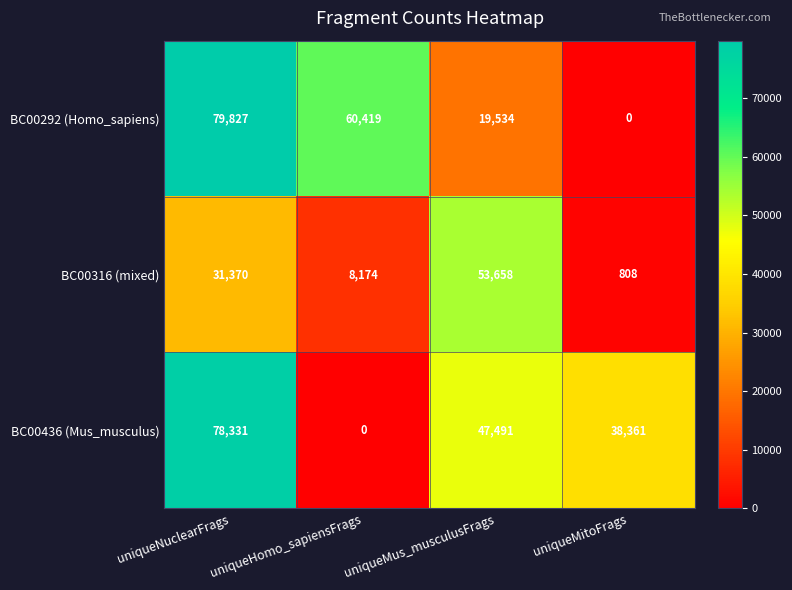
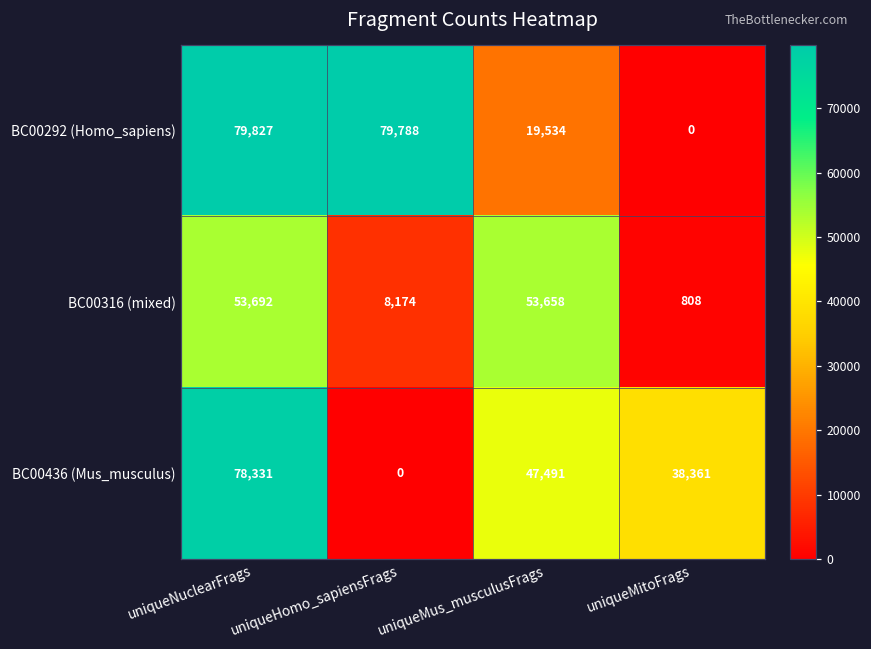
  {
    "BC00292 (Homo_sapiens)": {
      "uniqueNuclearFrags": "79,827",
-     "uniqueHomo_sapiensFrags": "60,419",
+     "uniqueHomo_sapiensFrags": "79,788",
      "uniqueMus_musculusFrags": "19,534",
      "uniqueMitoFrags": "0"
    },
    "BC00316 (mixed)": {
-     "uniqueNuclearFrags": "31,370",
+     "uniqueNuclearFrags": "53,692",
      "uniqueHomo_sapiensFrags": "8,174",
      "uniqueMus_musculusFrags": "53,658",
      "uniqueMitoFrags": "808"
    },
    "BC00436 (Mus_musculus)": {
      "uniqueNuclearFrags": "78,331",
      "uniqueHomo_sapiensFrags": "0",
      "uniqueMus_musculusFrags": "47,491",
      "uniqueMitoFrags": "38,361"
    }
  }
